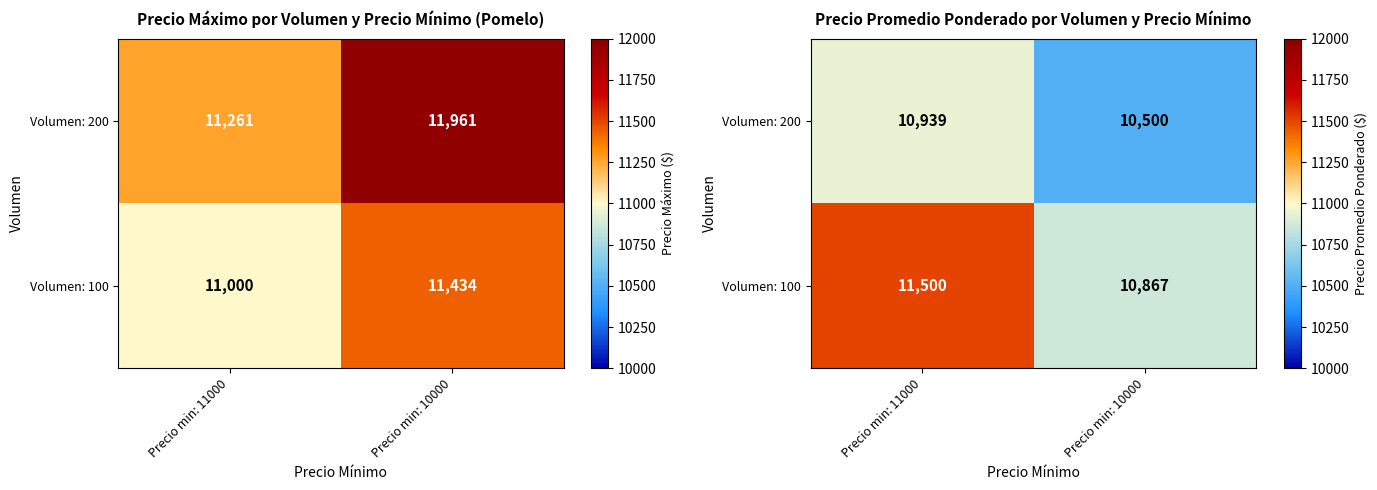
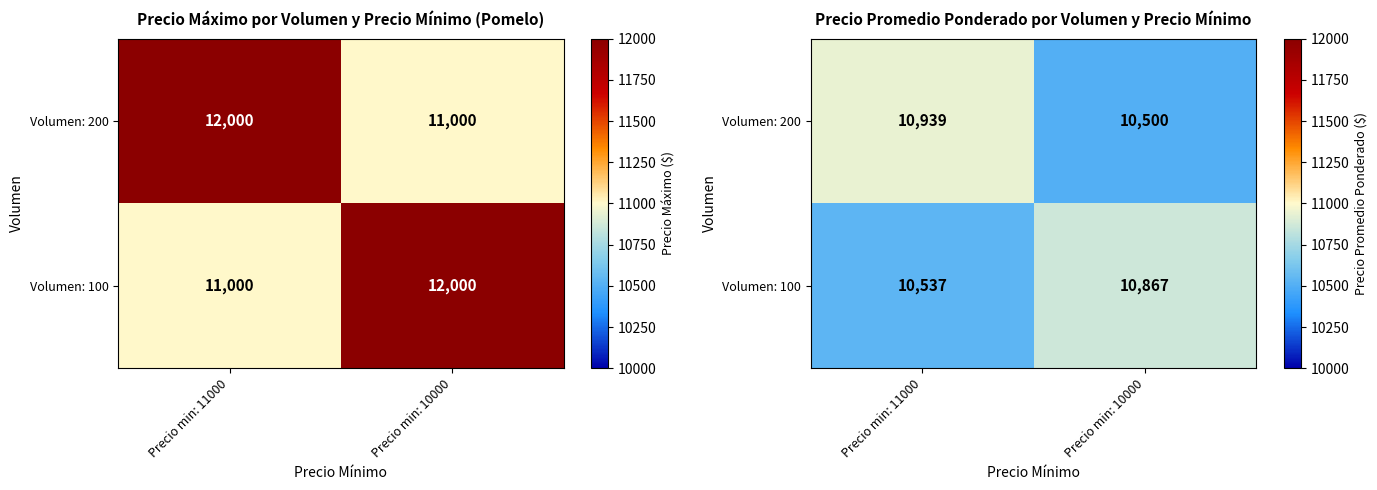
  {
    "Precio Máximo por Volumen y Precio Mínimo (Pomelo)": {
      "Volumen: 200": {
-       "Precio min: 11000": "11,261",
-       "Precio min: 10000": "11,961"
+       "Precio min: 11000": "12,000",
+       "Precio min: 10000": "11,000"
      },
      "Volumen: 100": {
        "Precio min: 11000": "11,000",
-       "Precio min: 10000": "11,434"
+       "Precio min: 10000": "12,000"
      }
    },
    "Precio Promedio Ponderado por Volumen y Precio Mínimo": {
      "Volumen: 200": {
        "Precio min: 11000": "10,939",
        "Precio min: 10000": "10,500"
      },
      "Volumen: 100": {
-       "Precio min: 11000": "11,500",
+       "Precio min: 11000": "10,537",
        "Precio min: 10000": "10,867"
      }
    }
  }
